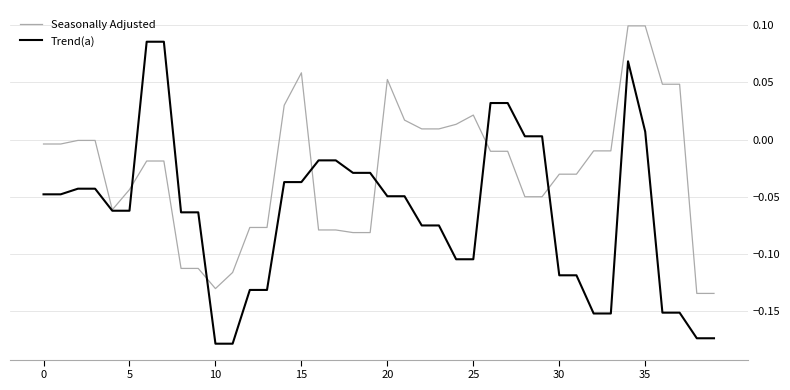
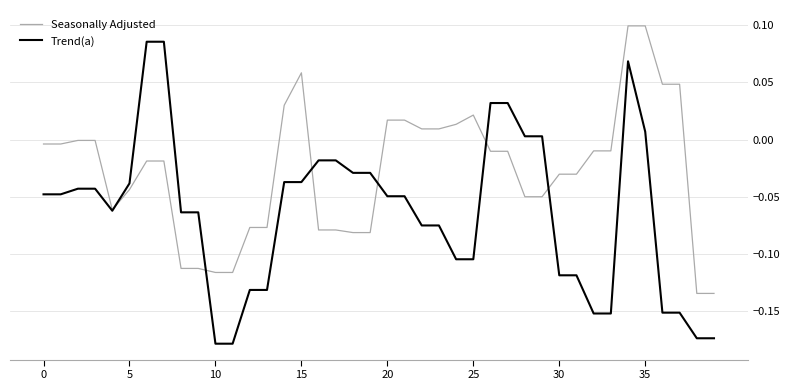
  {
    "Seasonally Adjusted": {
      "0": -0.004,
      "5": -0.044,
-     "10": -0.130,
+     "10": -0.116,
      "15": 0.058,
-     "20": 0.052,
+     "20": 0.017,
      "25": 0.021,
      "30": -0.030,
      "35": 0.099
    },
    "Trend(a)": {
      "0": -0.048,
-     "5": -0.062,
+     "5": -0.038,
      "10": -0.179,
      "15": -0.037,
      "20": -0.050,
      "25": -0.105,
      "30": -0.119,
      "35": 0.007
    }
  }
